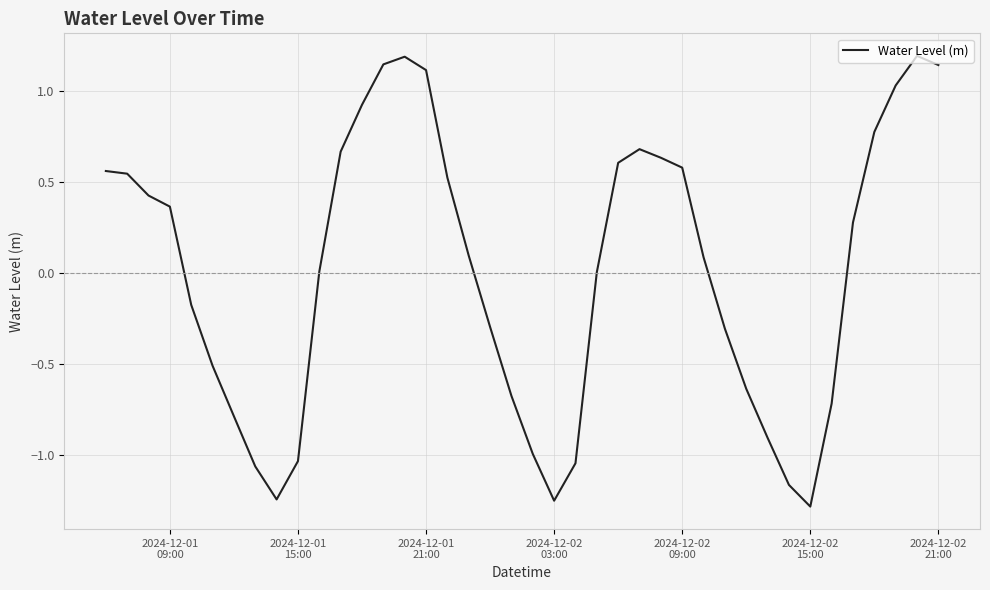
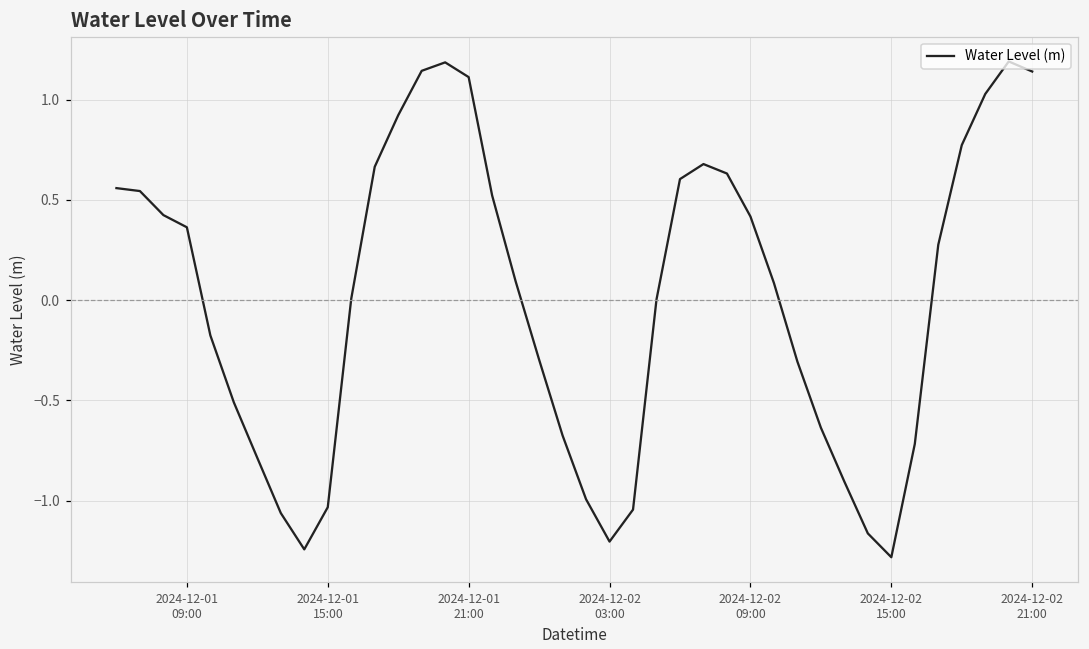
  {
    "2024-12-01 09:00": 0.36,
    "2024-12-01 15:00": -1.03,
    "2024-12-01 21:00": 1.11,
-   "2024-12-02 03:00": -1.25,
-   "2024-12-02 09:00": 0.58,
+   "2024-12-02 03:00": -1.20,
+   "2024-12-02 09:00": 0.42,
    "2024-12-02 15:00": -1.28,
    "2024-12-02 21:00": 1.14
  }
